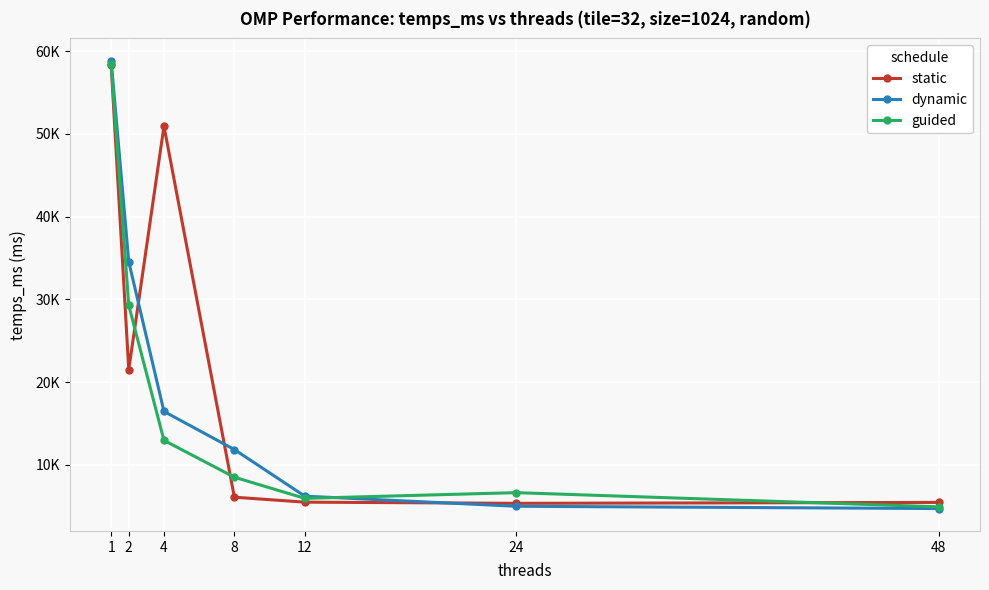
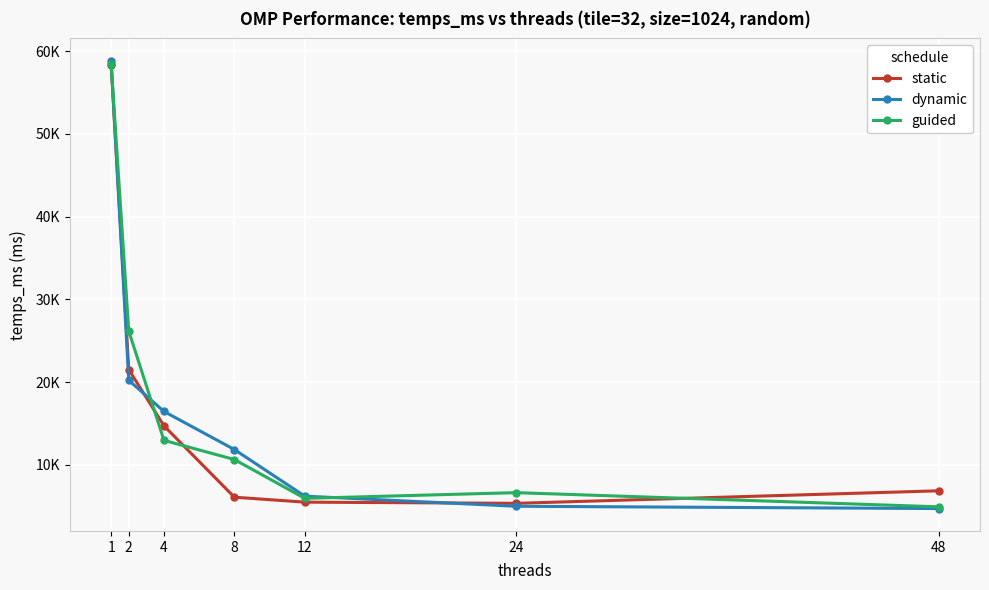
  {
    "static": {
      "2": 22000,
-     "4": 51000,
+     "4": 15000,
      "8": 6000,
      "12": 6000,
      "24": 5000,
-     "48": 5000
+     "48": 7000
    },
    "dynamic": {
      "1": 59000,
-     "2": 35000,
+     "2": 20000,
      "4": 16000,
      "8": 12000,
      "24": 5000
    },
    "guided": {
-     "2": 29000,
+     "2": 26000,
      "4": 13000,
-     "8": 9000,
+     "8": 11000,
      "24": 7000
    }
  }
